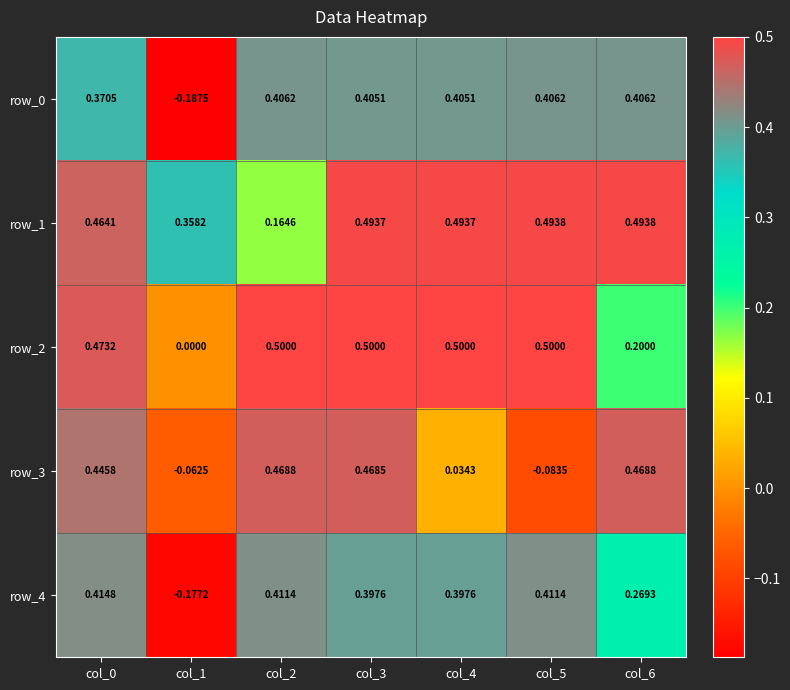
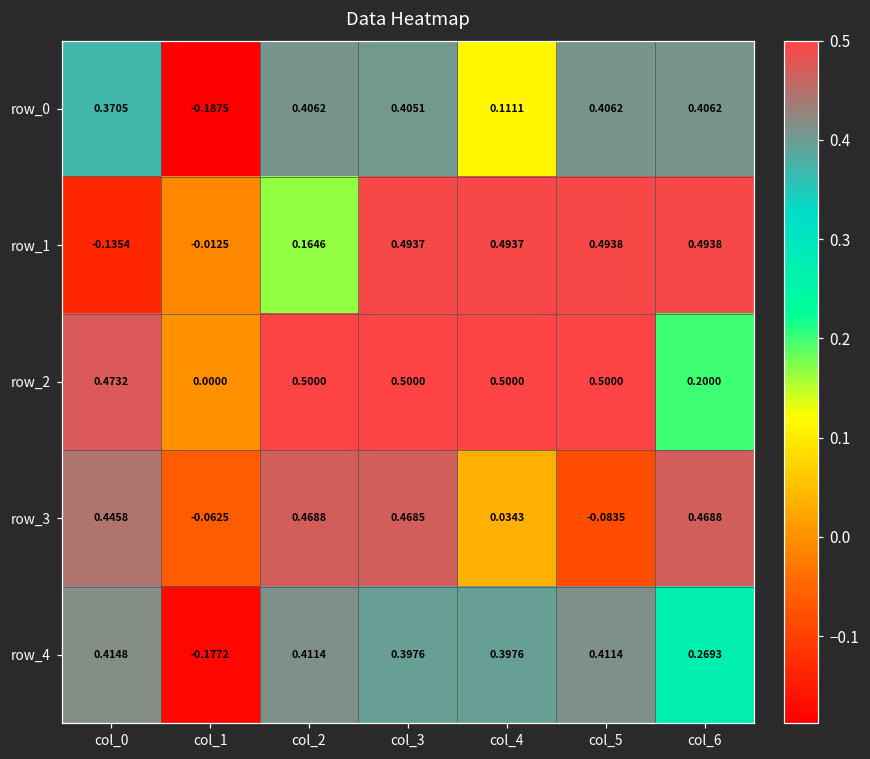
  {
    "row_0": {
      "col_0": 0.3705,
      "col_1": -0.1875,
      "col_2": 0.4062,
      "col_3": 0.4051,
-     "col_4": 0.4051,
+     "col_4": 0.1111,
      "col_5": 0.4062,
      "col_6": 0.4062
    },
    "row_1": {
-     "col_0": 0.4641,
-     "col_1": 0.3582,
+     "col_0": -0.1354,
+     "col_1": -0.0125,
      "col_2": 0.1646,
      "col_3": 0.4937,
      "col_4": 0.4937,
      "col_5": 0.4938,
      "col_6": 0.4938
    },
    "row_2": {
      "col_0": 0.4732,
      "col_1": 0.0000,
      "col_2": 0.5000,
      "col_3": 0.5000,
      "col_4": 0.5000,
      "col_5": 0.5000,
      "col_6": 0.2000
    },
    "row_3": {
      "col_0": 0.4458,
      "col_1": -0.0625,
      "col_2": 0.4688,
      "col_3": 0.4685,
      "col_4": 0.0343,
      "col_5": -0.0835,
      "col_6": 0.4688
    },
    "row_4": {
      "col_0": 0.4148,
      "col_1": -0.1772,
      "col_2": 0.4114,
      "col_3": 0.3976,
      "col_4": 0.3976,
      "col_5": 0.4114,
      "col_6": 0.2693
    }
  }
